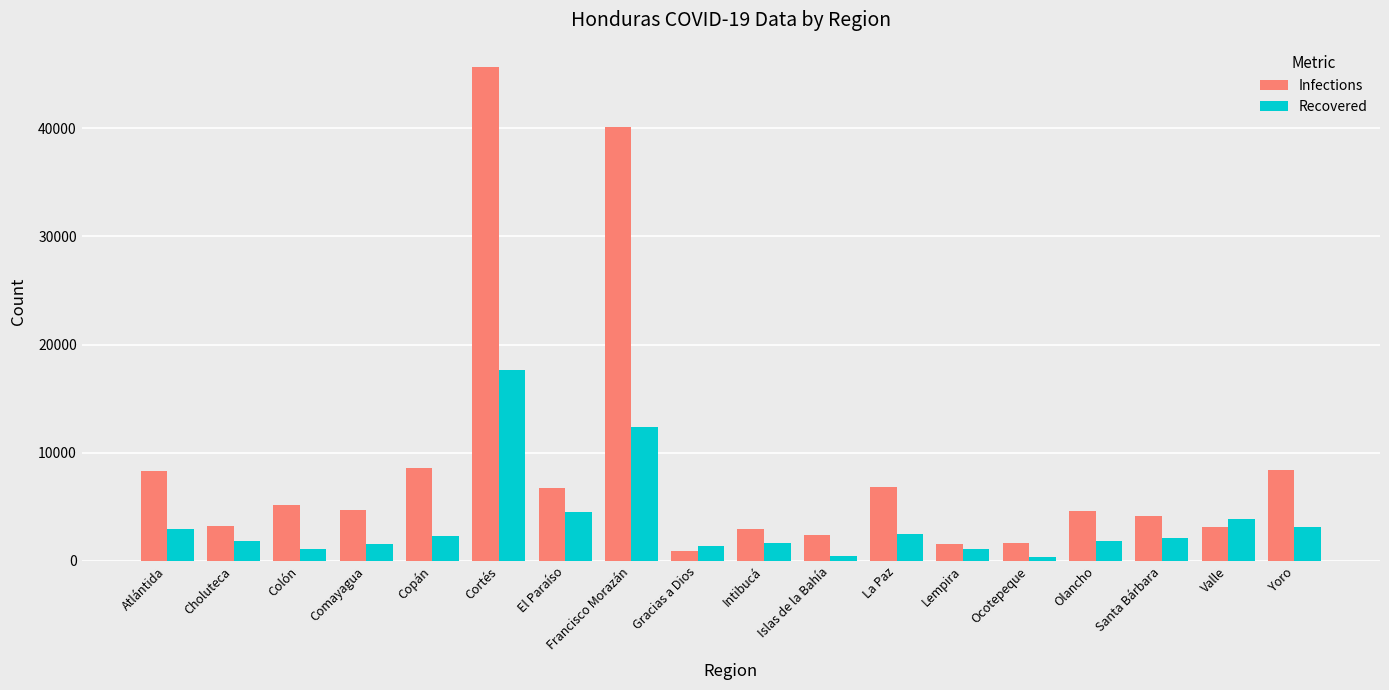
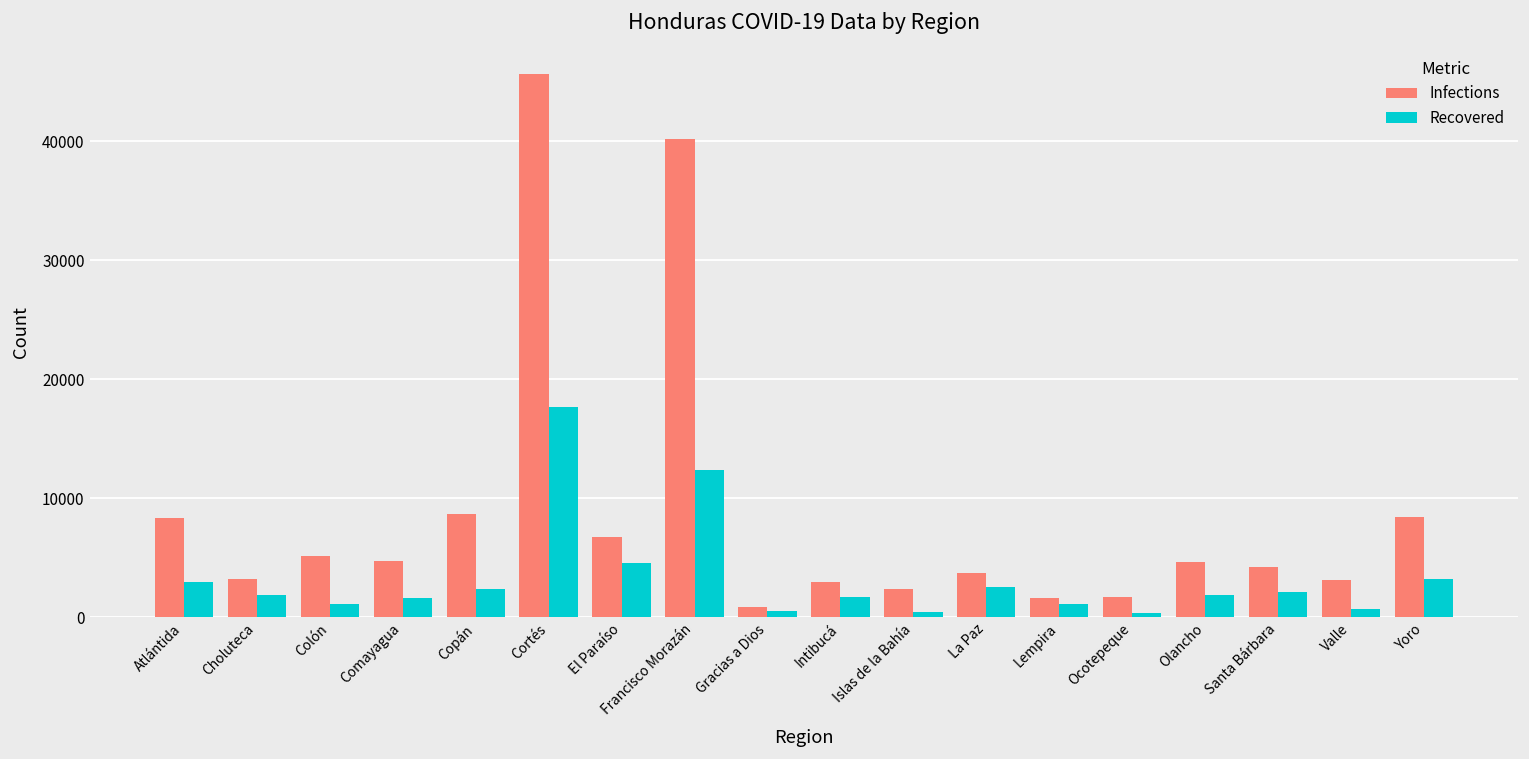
  {
    "Infections": {
      "Atlántida": 8400,
      "Choluteca": 3200,
      "Colón": 5200,
      "Comayagua": 4700,
      "Copán": 8600,
      "Cortés": 45600,
      "El Paraíso": 6700,
      "Francisco Morazán": 40100,
      "Gracias a Dios": 900,
      "Intibucá": 2900,
      "Islas de la Bahía": 2400,
-     "La Paz": 6800,
+     "La Paz": 3700,
      "Lempira": 1600,
      "Ocotepeque": 1700,
      "Olancho": 4600,
      "Santa Bárbara": 4200,
      "Valle": 3100,
      "Yoro": 8400
    },
    "Recovered": {
      "Atlántida": 2900,
      "Choluteca": 1900,
      "Colón": 1100,
      "Comayagua": 1600,
      "Copán": 2300,
      "Cortés": 17600,
      "El Paraíso": 4500,
      "Francisco Morazán": 12400,
-     "Gracias a Dios": 1400,
+     "Gracias a Dios": 500,
      "Intibucá": 1700,
      "Islas de la Bahía": 400,
      "La Paz": 2500,
      "Lempira": 1100,
      "Ocotepeque": 400,
      "Olancho": 1800,
      "Santa Bárbara": 2100,
-     "Valle": 3900,
+     "Valle": 700,
      "Yoro": 3200
    }
  }
